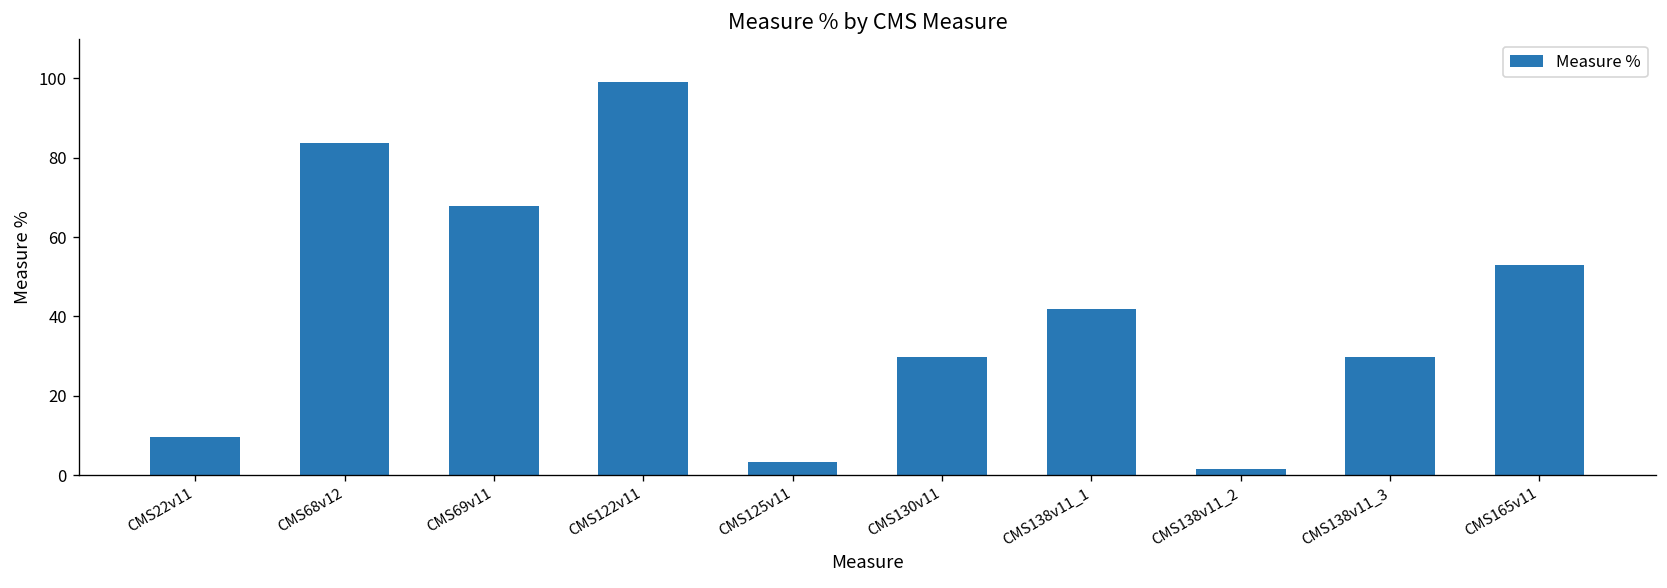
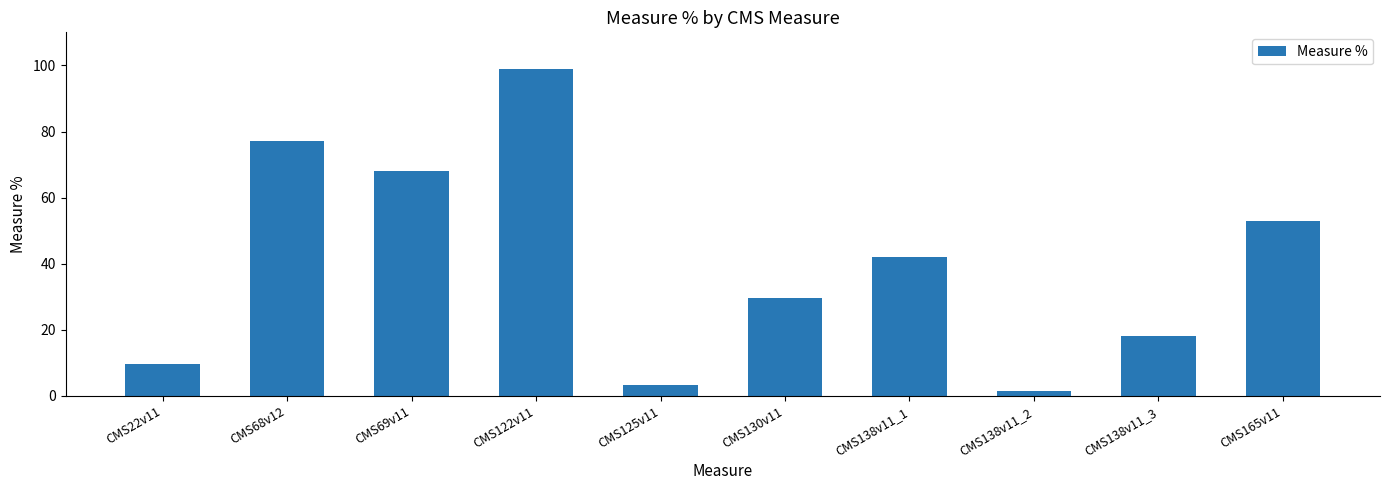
  {
    "CMS22v11": 10,
-   "CMS68v12": 84,
+   "CMS68v12": 77,
    "CMS69v11": 68,
    "CMS122v11": 99,
    "CMS125v11": 3,
    "CMS130v11": 30,
    "CMS138v11_1": 42,
    "CMS138v11_2": 2,
-   "CMS138v11_3": 30,
+   "CMS138v11_3": 18,
    "CMS165v11": 53
  }
